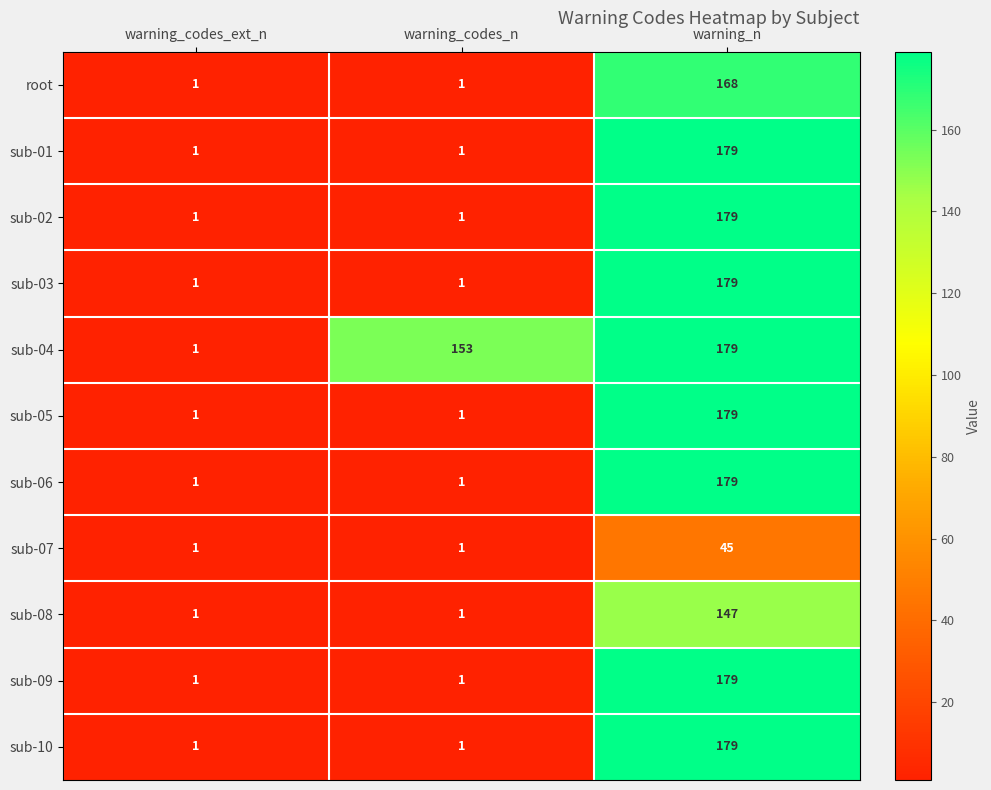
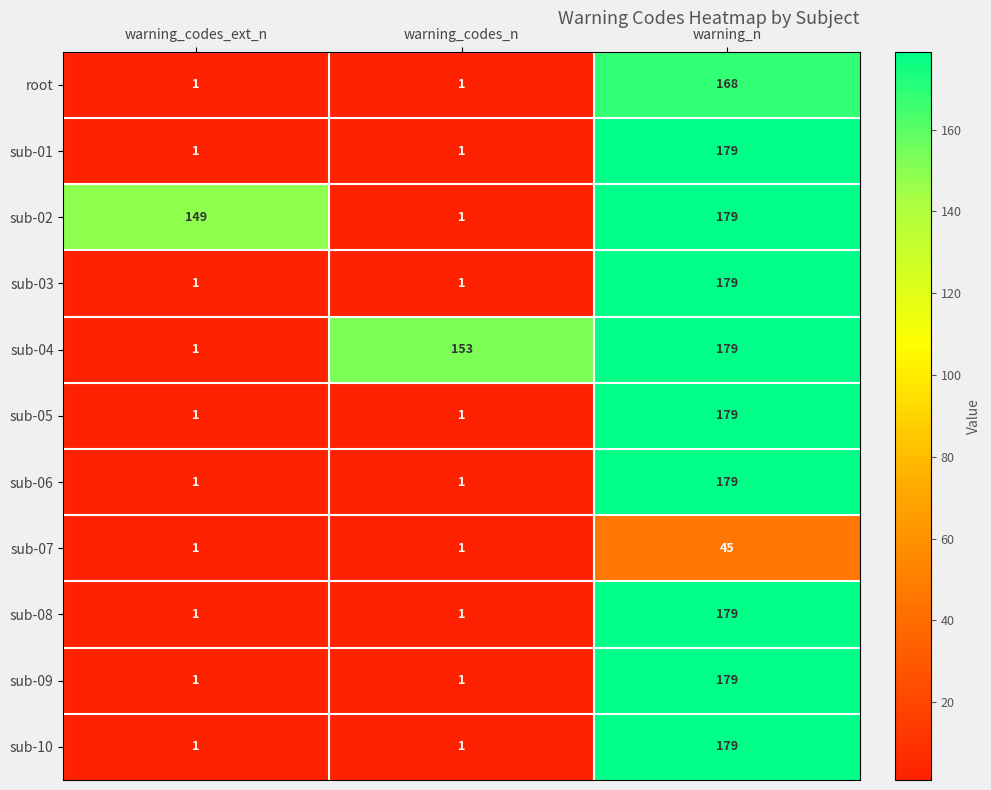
  {
    "root": {
      "warning_codes_ext_n": 1,
      "warning_codes_n": 1,
      "warning_n": 168
    },
    "sub-01": {
      "warning_codes_ext_n": 1,
      "warning_codes_n": 1,
      "warning_n": 179
    },
    "sub-02": {
-     "warning_codes_ext_n": 1,
+     "warning_codes_ext_n": 149,
      "warning_codes_n": 1,
      "warning_n": 179
    },
    "sub-03": {
      "warning_codes_ext_n": 1,
      "warning_codes_n": 1,
      "warning_n": 179
    },
    "sub-04": {
      "warning_codes_ext_n": 1,
      "warning_codes_n": 153,
      "warning_n": 179
    },
    "sub-05": {
      "warning_codes_ext_n": 1,
      "warning_codes_n": 1,
      "warning_n": 179
    },
    "sub-06": {
      "warning_codes_ext_n": 1,
      "warning_codes_n": 1,
      "warning_n": 179
    },
    "sub-07": {
      "warning_codes_ext_n": 1,
      "warning_codes_n": 1,
      "warning_n": 45
    },
    "sub-08": {
      "warning_codes_ext_n": 1,
      "warning_codes_n": 1,
-     "warning_n": 147
+     "warning_n": 179
    },
    "sub-09": {
      "warning_codes_ext_n": 1,
      "warning_codes_n": 1,
      "warning_n": 179
    },
    "sub-10": {
      "warning_codes_ext_n": 1,
      "warning_codes_n": 1,
      "warning_n": 179
    }
  }
